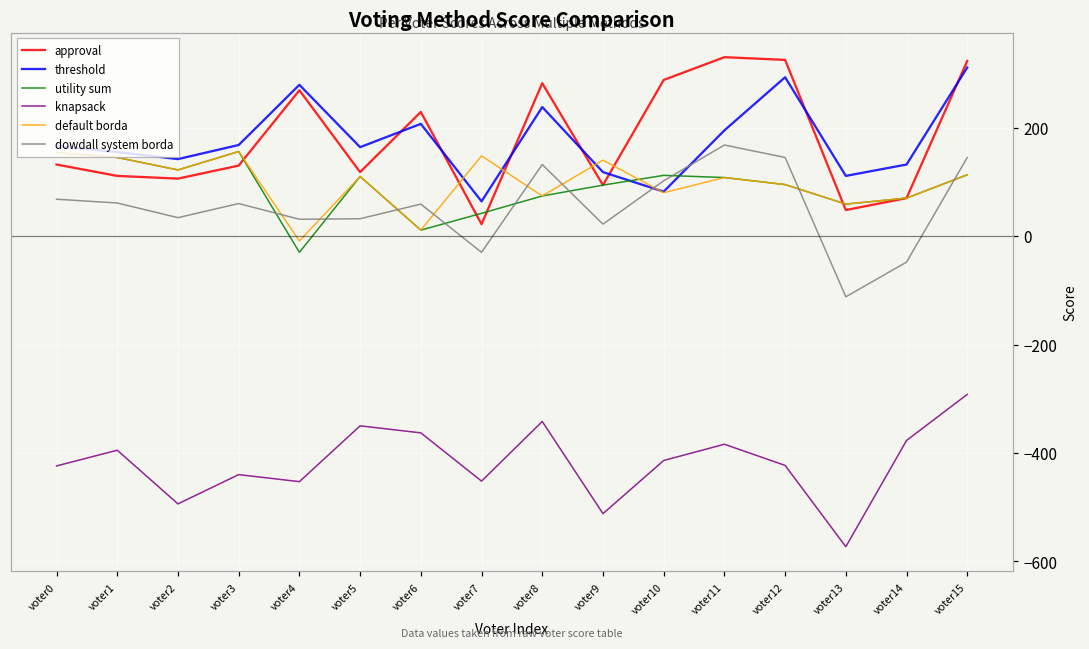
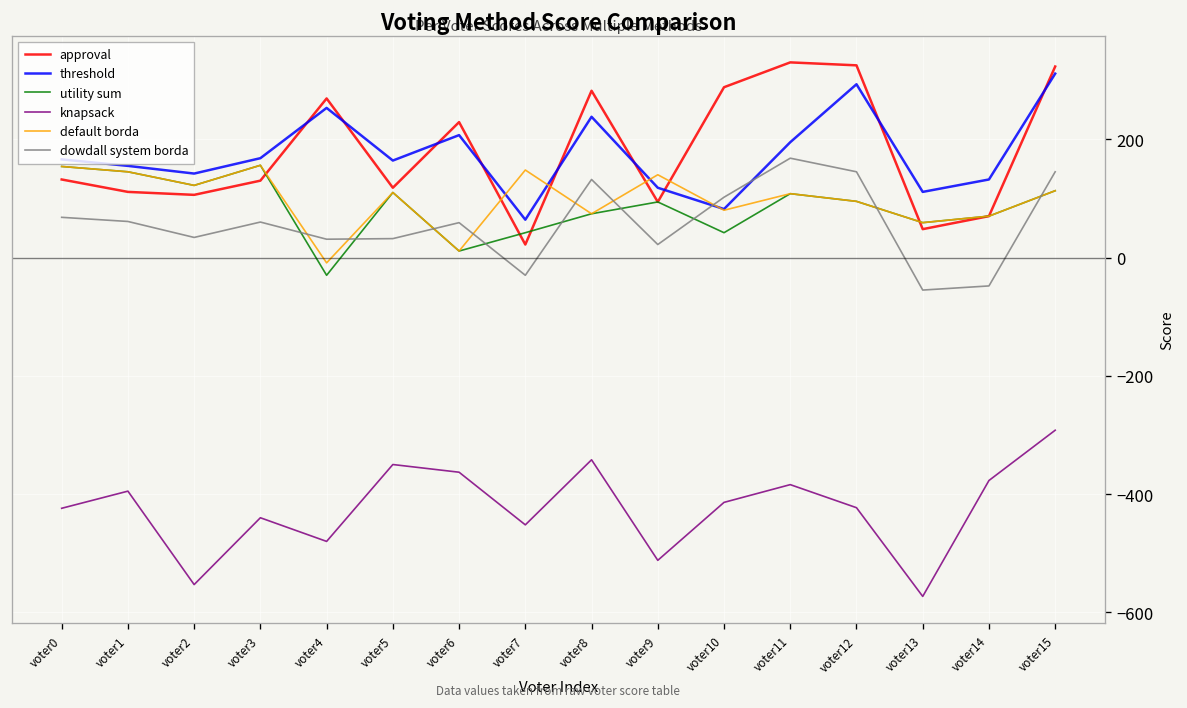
  {
    "approval": {
      "voter0": 130,
      "voter1": 110,
      "voter2": 110,
      "voter3": 130,
      "voter4": 270,
      "voter5": 120,
      "voter6": 230,
      "voter7": 20,
      "voter8": 280,
      "voter10": 290,
      "voter11": 330,
      "voter12": 330,
      "voter13": 50,
      "voter15": 320
    },
    "threshold": {
      "voter0": 170,
      "voter1": 160,
      "voter2": 140,
      "voter3": 170,
-     "voter4": 280,
+     "voter4": 250,
      "voter5": 160,
      "voter6": 210,
      "voter7": 60,
      "voter8": 240,
      "voter9": 120,
      "voter11": 200,
      "voter12": 290,
      "voter13": 110,
      "voter14": 130,
      "voter15": 310
    },
    "utility sum": {
      "voter4": -30,
      "voter7": 40,
-     "voter10": 110
+     "voter10": 40
    },
    "knapsack": {
      "voter0": -420,
      "voter1": -400,
-     "voter2": -490,
+     "voter2": -550,
      "voter3": -440,
-     "voter4": -450,
+     "voter4": -480,
      "voter5": -350,
      "voter6": -360,
      "voter7": -450,
      "voter8": -340,
      "voter9": -510,
      "voter10": -410,
      "voter11": -380,
      "voter12": -420,
      "voter13": -570,
      "voter14": -380,
      "voter15": -290
    },
    "default borda": {
      "voter4": -10,
      "voter7": 150,
      "voter9": 140
    },
    "dowdall system borda": {
      "voter0": 70,
      "voter1": 60,
      "voter2": 30,
      "voter3": 60,
      "voter4": 30,
      "voter5": 30,
      "voter6": 60,
      "voter7": -30,
      "voter8": 130,
      "voter9": 20,
      "voter10": 100,
      "voter11": 170,
      "voter12": 150,
-     "voter13": -110,
+     "voter13": -60,
      "voter14": -50,
      "voter15": 150
    }
  }
